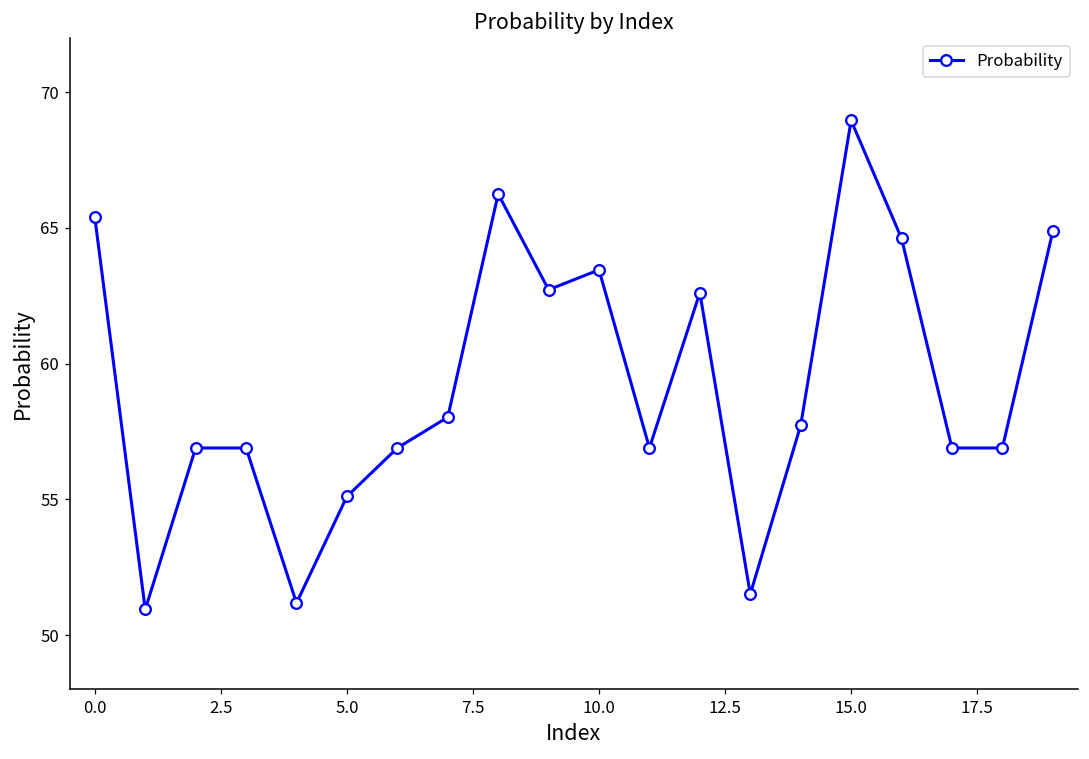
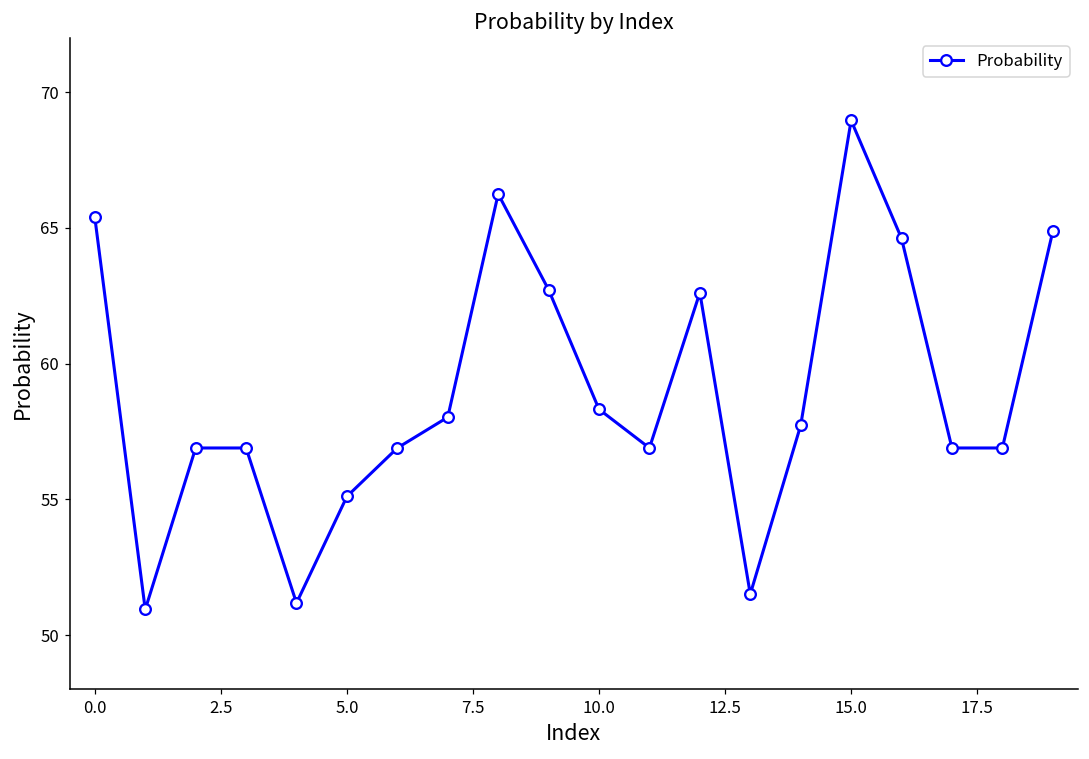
  {
    "0.0": 65.4,
    "5.0": 55.1,
-   "10.0": 63.5,
+   "10.0": 58.3,
    "15.0": 69.0
  }
